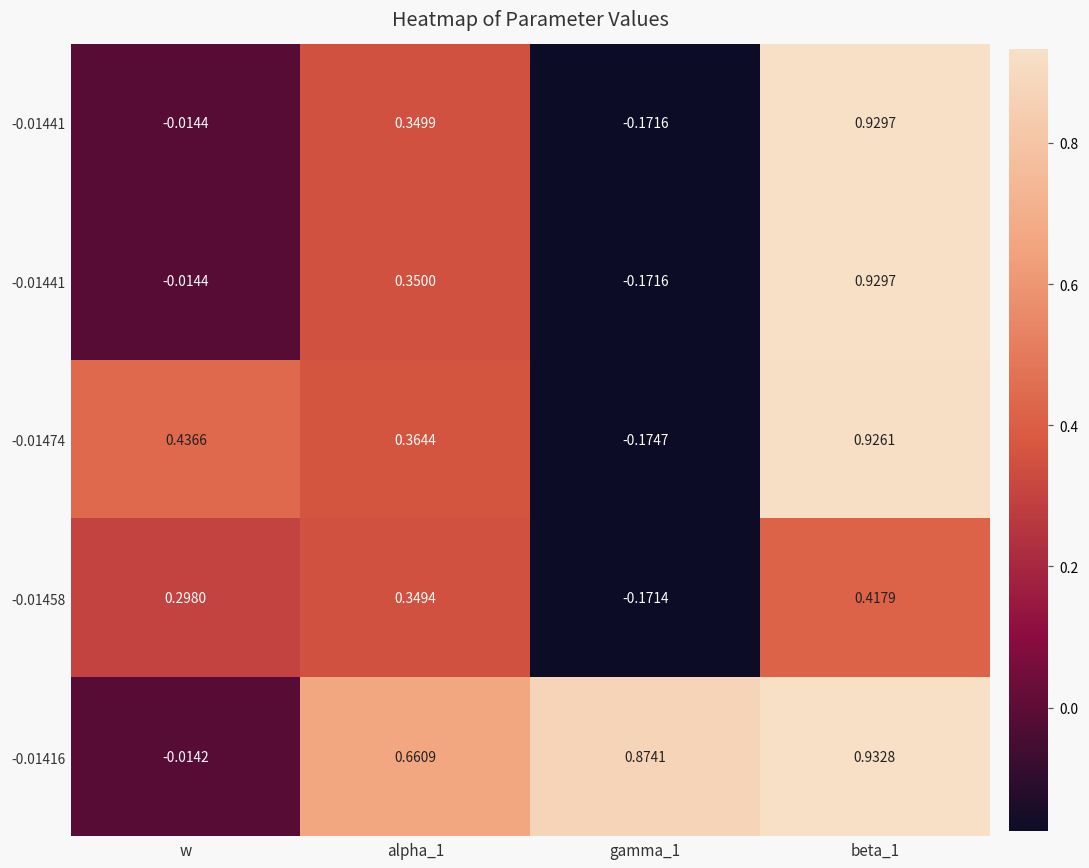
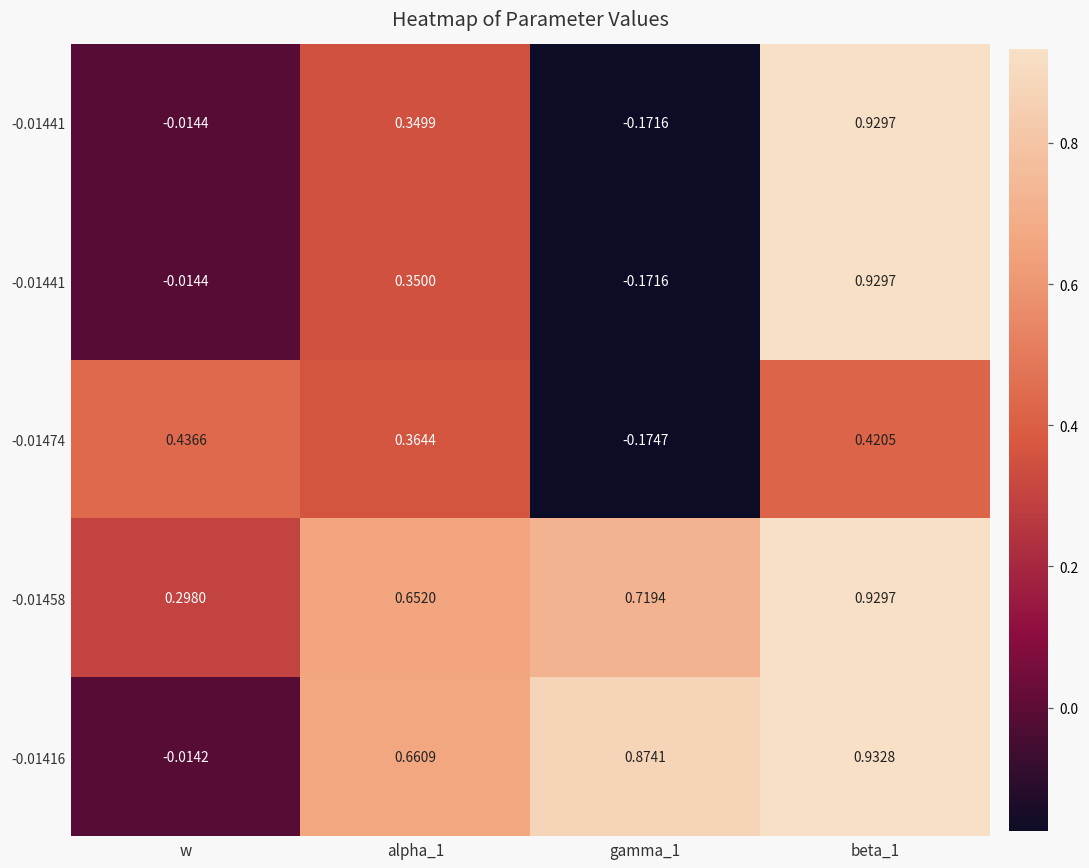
  {
    "-0.01474": {
      "w": 0.4366,
      "alpha_1": 0.3644,
      "gamma_1": -0.1747,
-     "beta_1": 0.9261
+     "beta_1": 0.4205
    },
    "-0.01458": {
      "w": 0.2980,
-     "alpha_1": 0.3494,
-     "gamma_1": -0.1714,
-     "beta_1": 0.4179
+     "alpha_1": 0.6520,
+     "gamma_1": 0.7194,
+     "beta_1": 0.9297
    },
    "-0.01416": {
      "w": -0.0142,
      "alpha_1": 0.6609,
      "gamma_1": 0.8741,
      "beta_1": 0.9328
    }
  }
